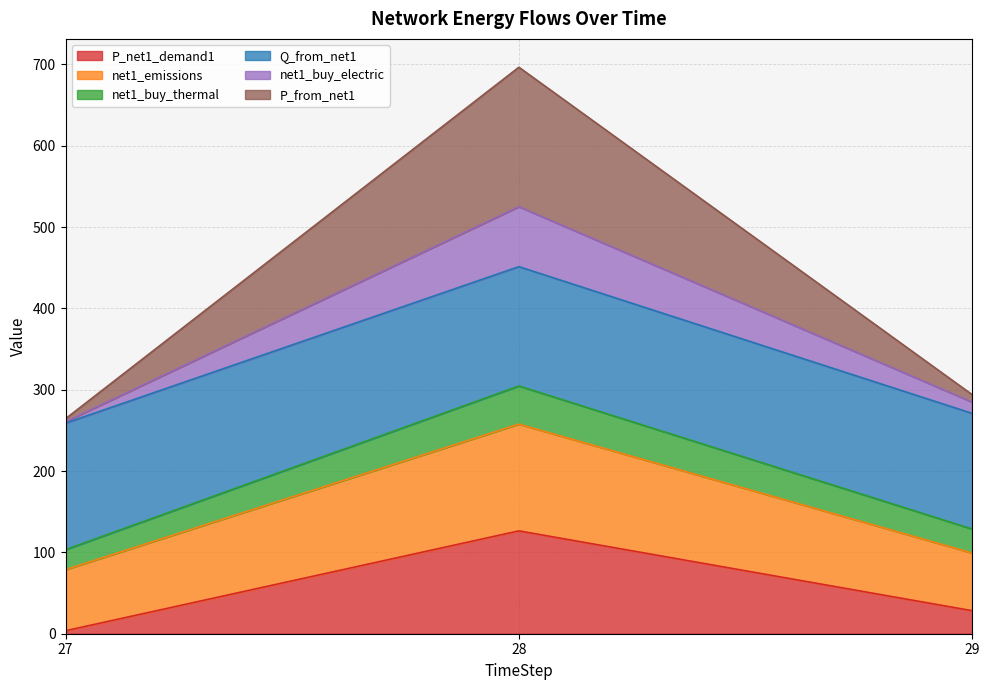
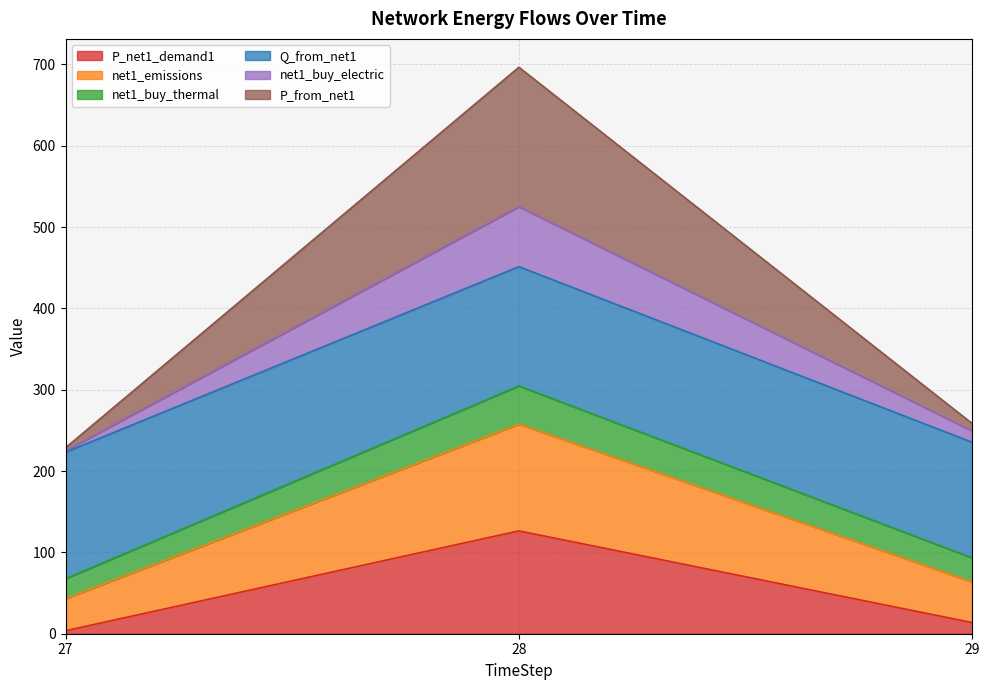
  {
    "P_net1_demand1": {
      "27": 0,
      "28": 130,
-     "29": 30
+     "29": 10
    },
    "net1_emissions": {
-     "27": 80,
+     "27": 40,
      "28": 130,
-     "29": 70
+     "29": 50
    },
    "net1_buy_thermal": {
      "27": 20,
      "28": 50,
      "29": 30
    },
    "Q_from_net1": {
      "28": 150,
      "29": 140
    },
    "net1_buy_electric": {
      "28": 70,
      "29": 10
    },
    "P_from_net1": {
      "27": 0,
      "28": 170,
      "29": 10
    }
  }
